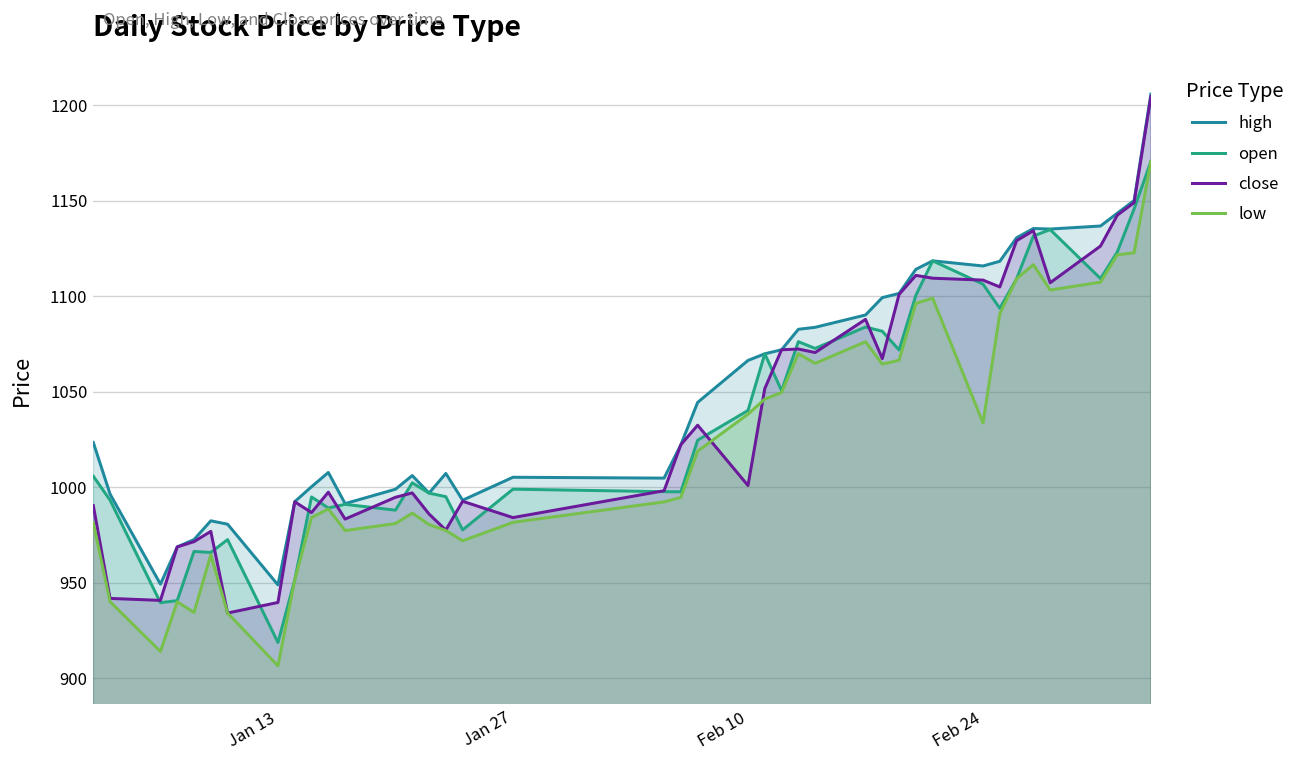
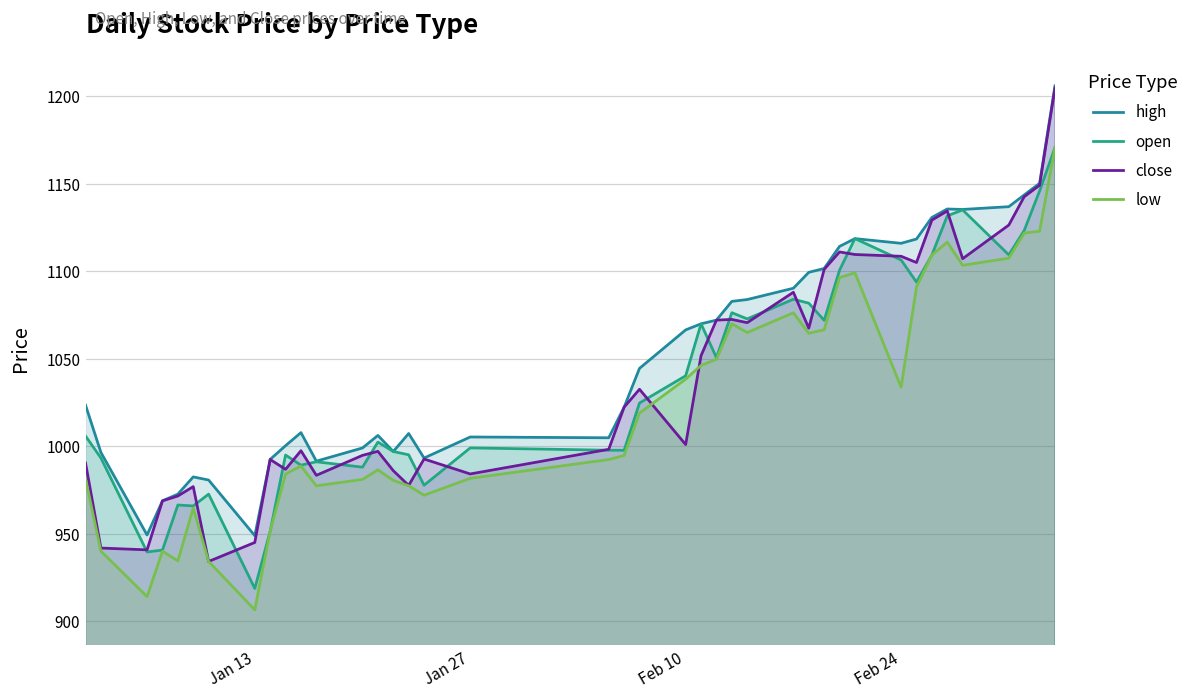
  {
    "close": {
-     "Jan 13": 940,
+     "Jan 13": 945,
      "Jan 27": 984,
      "Feb 10": 1001,
      "Feb 24": 1108
    },
    "low": {
      "Jan 13": 906,
      "Jan 27": 982,
      "Feb 10": 1038,
      "Feb 24": 1034
    }
  }
